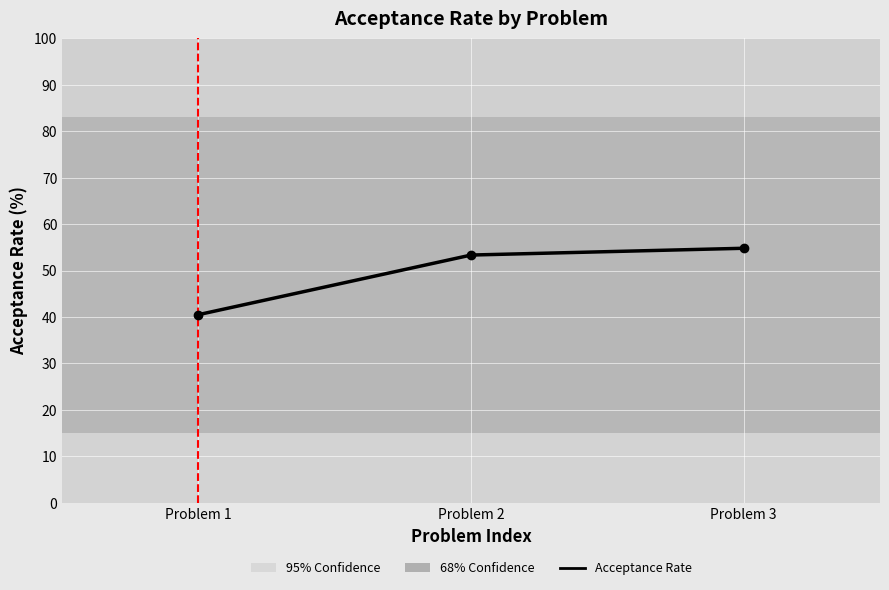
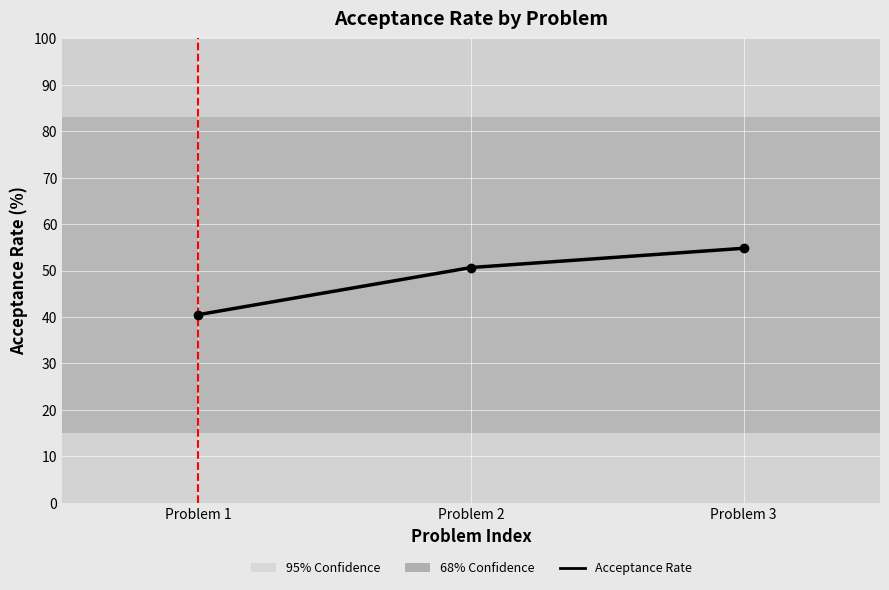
  {
    "Problem 1": 41,
-   "Problem 2": 53,
+   "Problem 2": 51,
    "Problem 3": 55
  }
